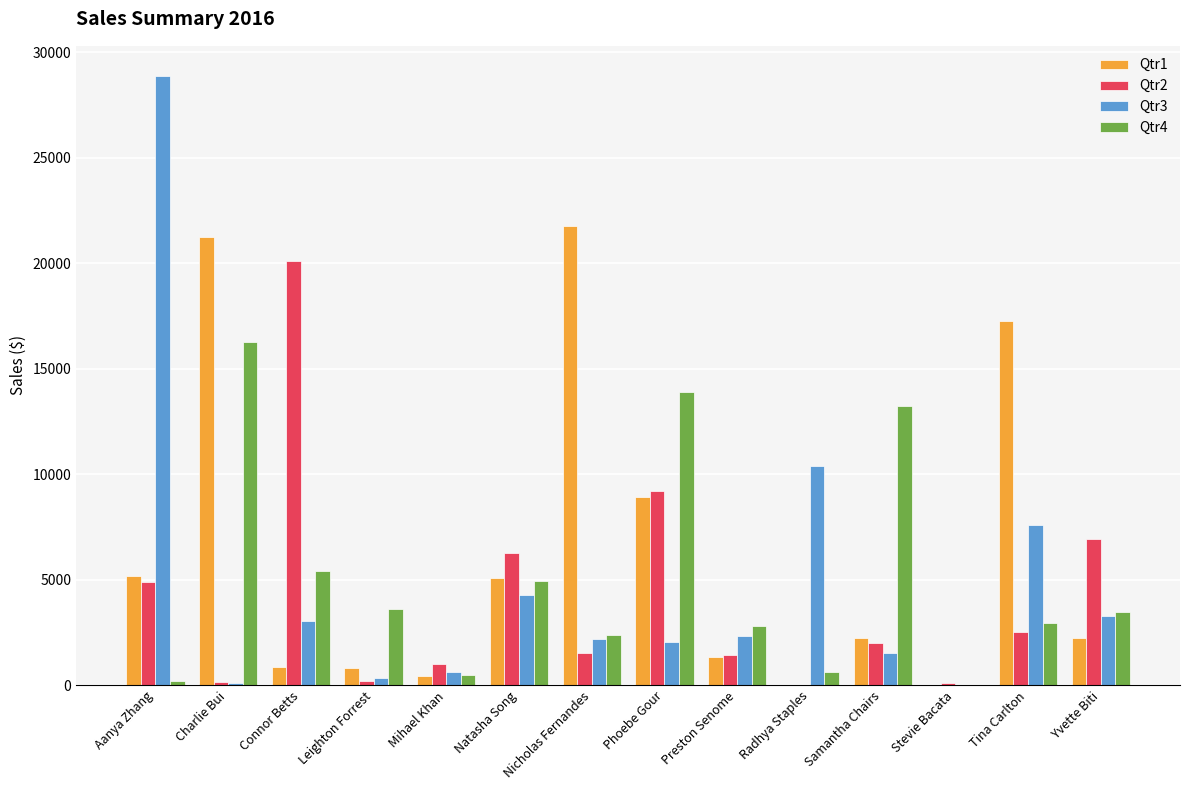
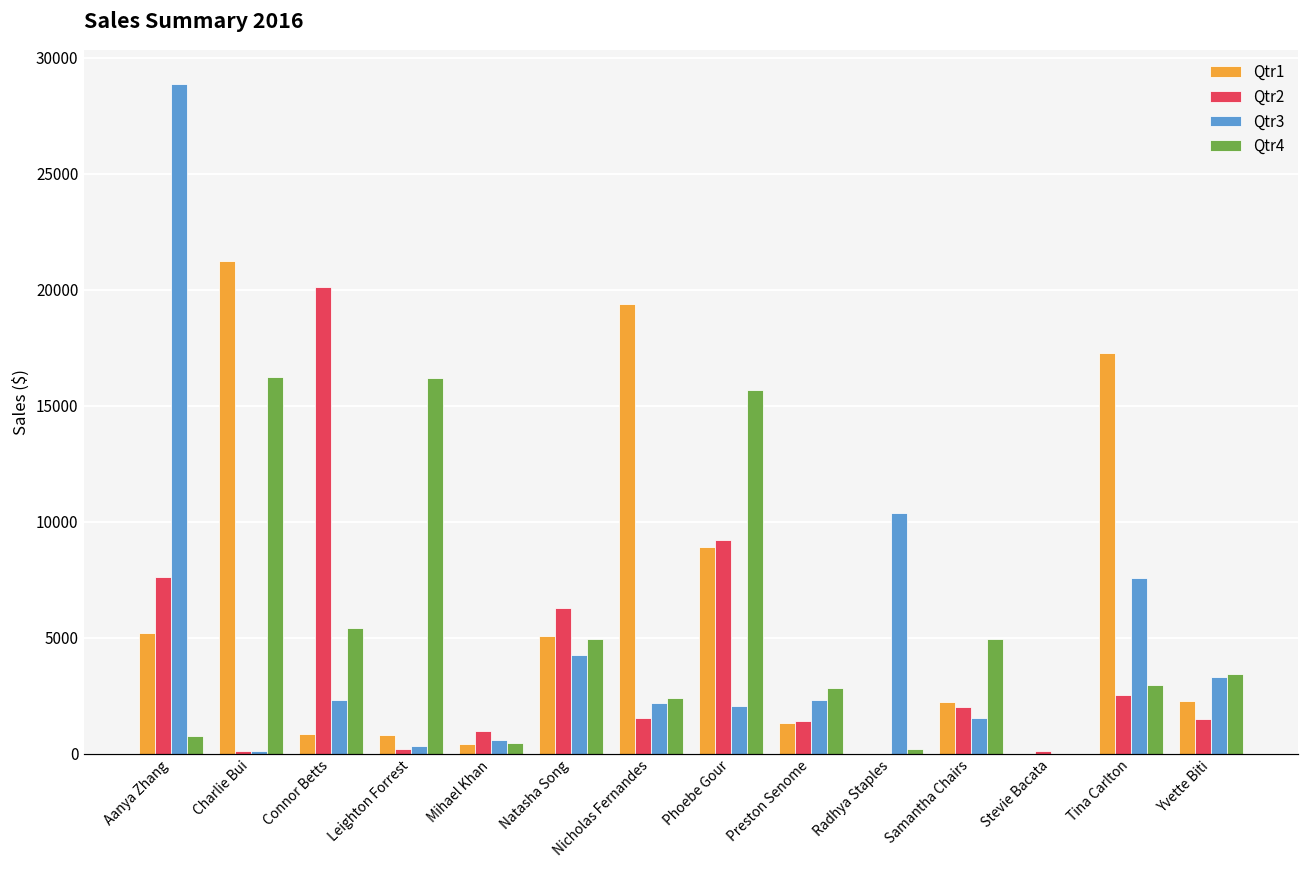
  {
    "Qtr1": {
      "Aanya Zhang": 5200,
      "Charlie Bui": 21200,
      "Connor Betts": 900,
      "Leighton Forrest": 800,
      "Mihael Khan": 400,
      "Natasha Song": 5100,
-     "Nicholas Fernandes": 21800,
+     "Nicholas Fernandes": 19400,
      "Phoebe Gour": 8900,
      "Preston Senome": 1300,
      "Radhya Staples": 0,
      "Samantha Chairs": 2200,
      "Stevie Bacata": 0,
      "Tina Carlton": 17200,
      "Yvette Biti": 2300
    },
    "Qtr2": {
-     "Aanya Zhang": 4900,
+     "Aanya Zhang": 7600,
      "Charlie Bui": 100,
      "Connor Betts": 20100,
      "Leighton Forrest": 200,
      "Mihael Khan": 1000,
      "Natasha Song": 6300,
      "Nicholas Fernandes": 1500,
      "Phoebe Gour": 9200,
      "Preston Senome": 1400,
      "Samantha Chairs": 2000,
      "Tina Carlton": 2500,
-     "Yvette Biti": 6900
+     "Yvette Biti": 1500
    },
    "Qtr3": {
      "Aanya Zhang": 28900,
-     "Connor Betts": 3100,
+     "Connor Betts": 2300,
      "Leighton Forrest": 300,
      "Mihael Khan": 600,
      "Natasha Song": 4300,
      "Nicholas Fernandes": 2200,
      "Phoebe Gour": 2000,
      "Preston Senome": 2300,
      "Radhya Staples": 10400,
      "Samantha Chairs": 1500,
      "Stevie Bacata": 0,
      "Tina Carlton": 7600,
      "Yvette Biti": 3300
    },
    "Qtr4": {
-     "Aanya Zhang": 200,
+     "Aanya Zhang": 700,
      "Charlie Bui": 16200,
      "Connor Betts": 5400,
-     "Leighton Forrest": 3600,
+     "Leighton Forrest": 16200,
      "Mihael Khan": 500,
      "Natasha Song": 5000,
      "Nicholas Fernandes": 2400,
-     "Phoebe Gour": 13900,
+     "Phoebe Gour": 15700,
      "Preston Senome": 2800,
-     "Radhya Staples": 600,
-     "Samantha Chairs": 13200,
+     "Radhya Staples": 200,
+     "Samantha Chairs": 4900,
      "Stevie Bacata": 0,
      "Tina Carlton": 3000,
      "Yvette Biti": 3400
    }
  }
